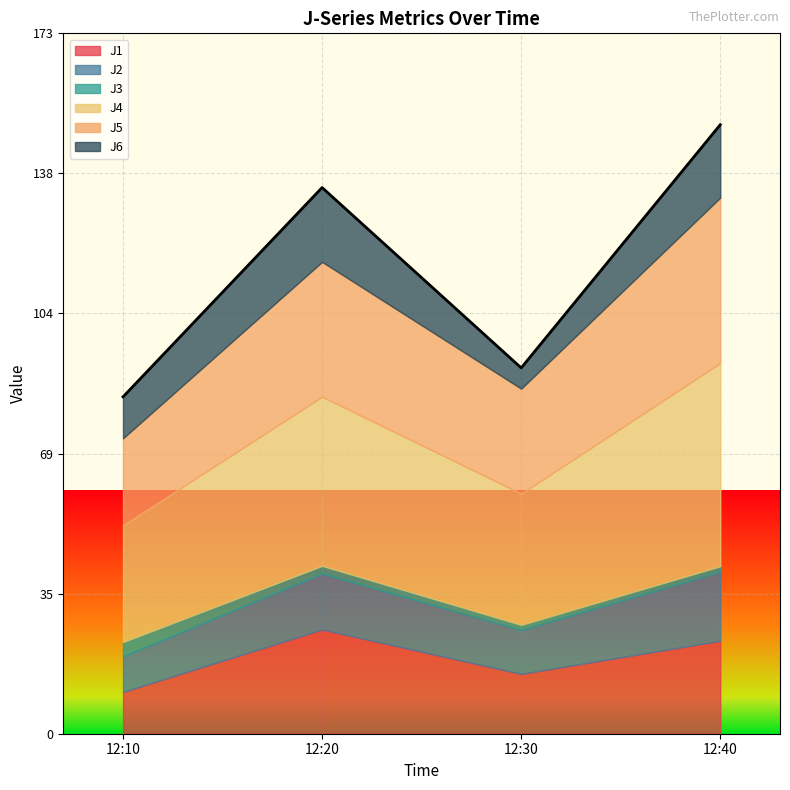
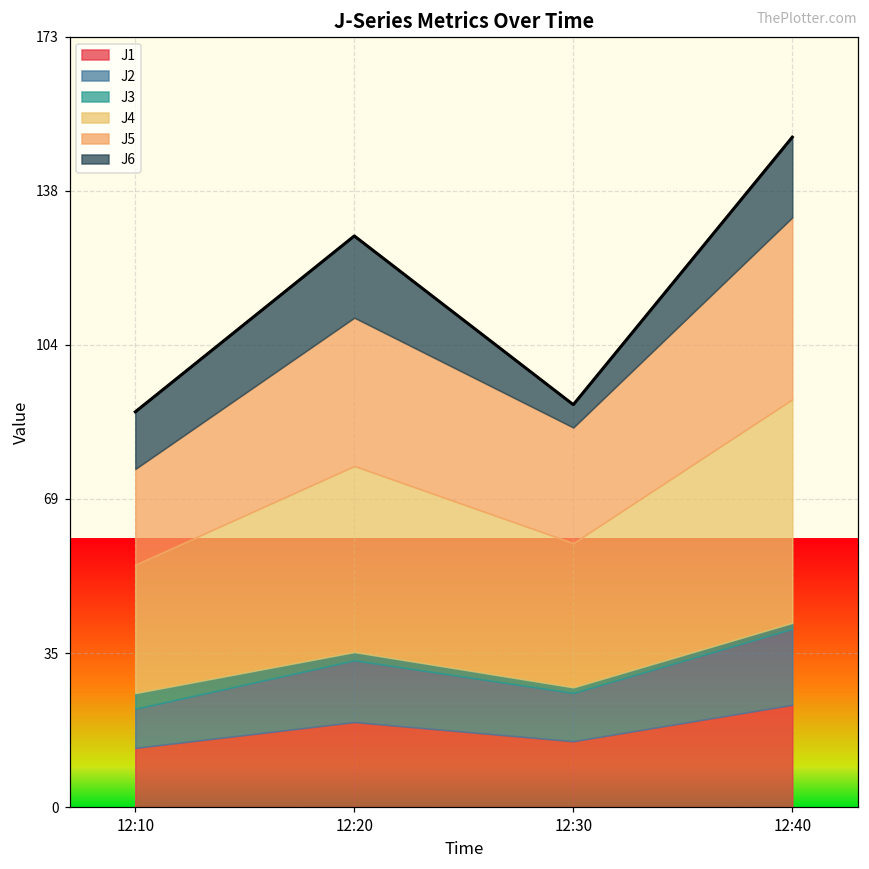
  {
    "J1": {
-     "12:10": 10,
-     "12:20": 26,
+     "12:10": 13,
+     "12:20": 19,
      "12:30": 15,
      "12:40": 23
    },
    "J6": {
-     "12:10": 10,
+     "12:10": 13,
      "12:20": 18,
      "12:30": 5,
      "12:40": 18
    }
  }
